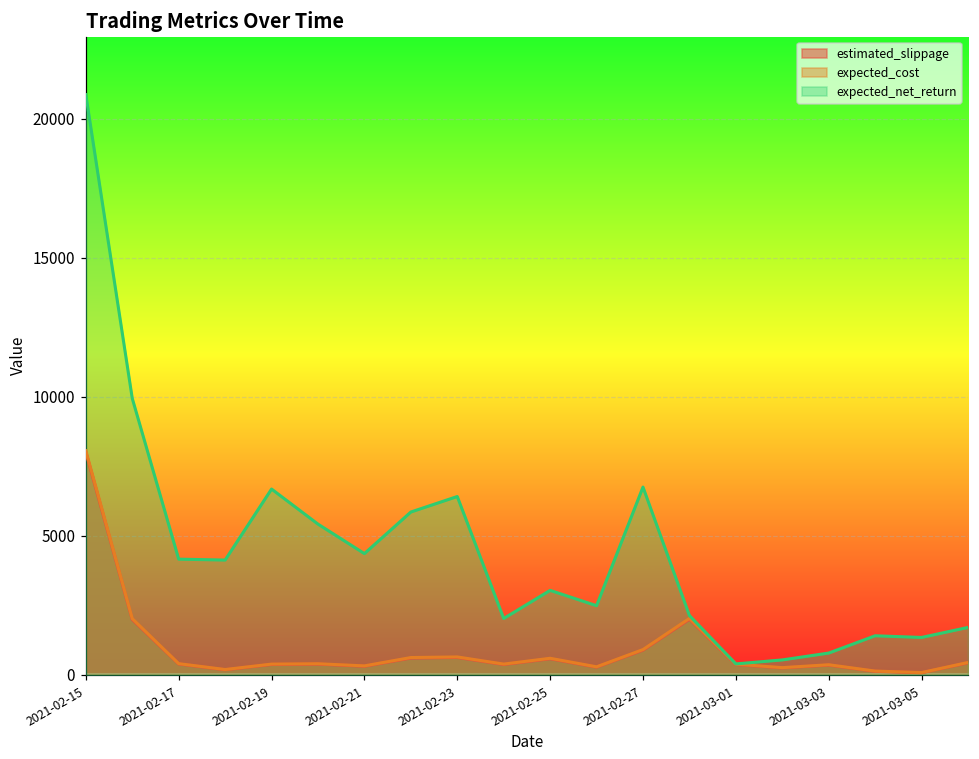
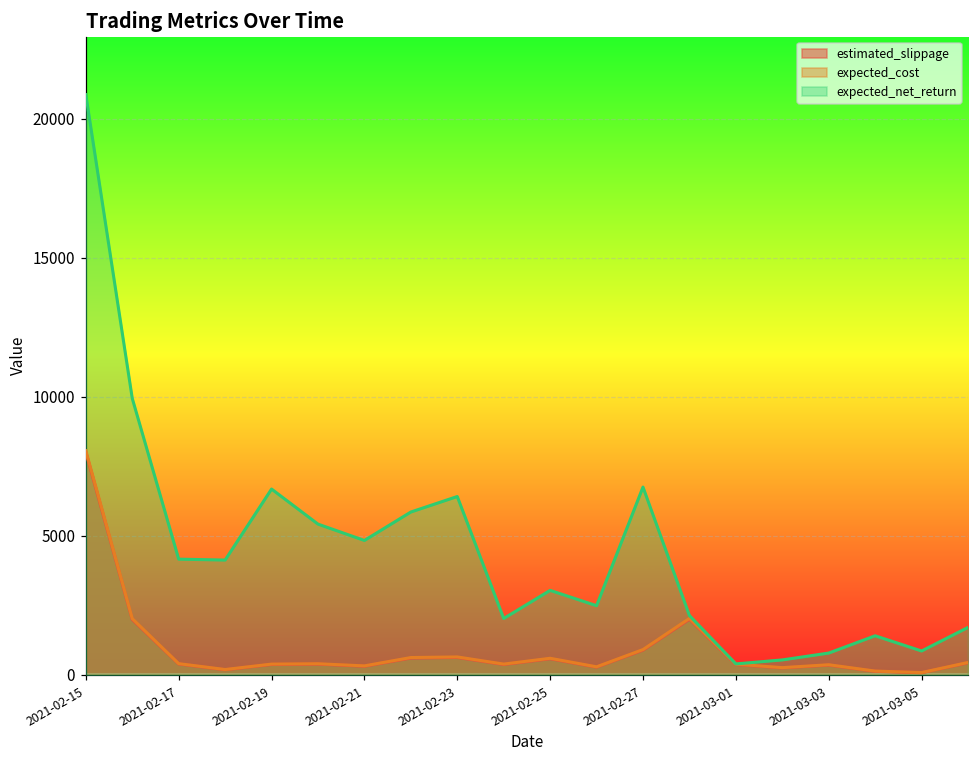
  {
    "expected_net_return": {
      "2021-02-15": 20900,
      "2021-02-17": 4200,
      "2021-02-19": 6700,
-     "2021-02-21": 4400,
+     "2021-02-21": 4800,
      "2021-02-23": 6400,
      "2021-02-25": 3000,
      "2021-02-27": 6800,
      "2021-03-03": 800,
-     "2021-03-05": 1300
+     "2021-03-05": 900
    }
  }
